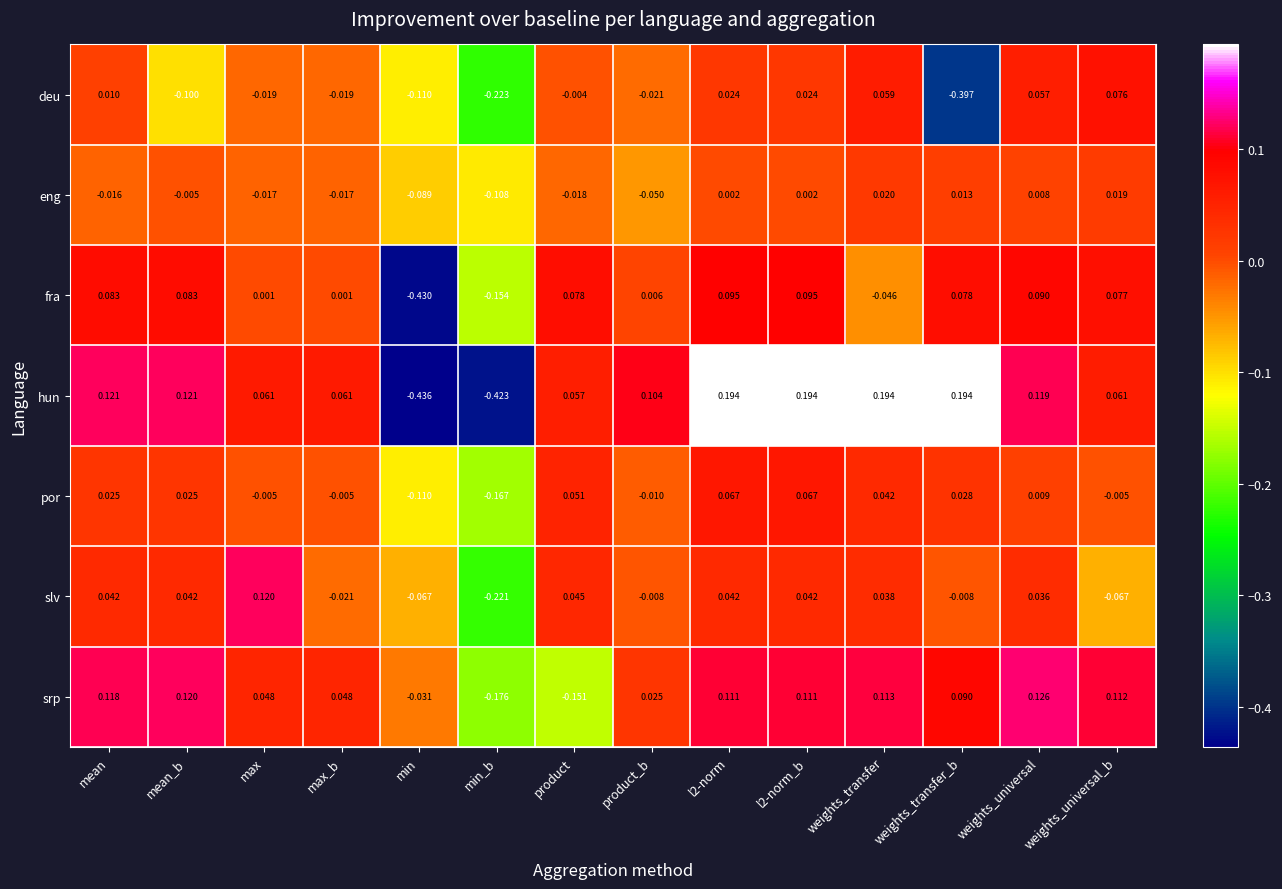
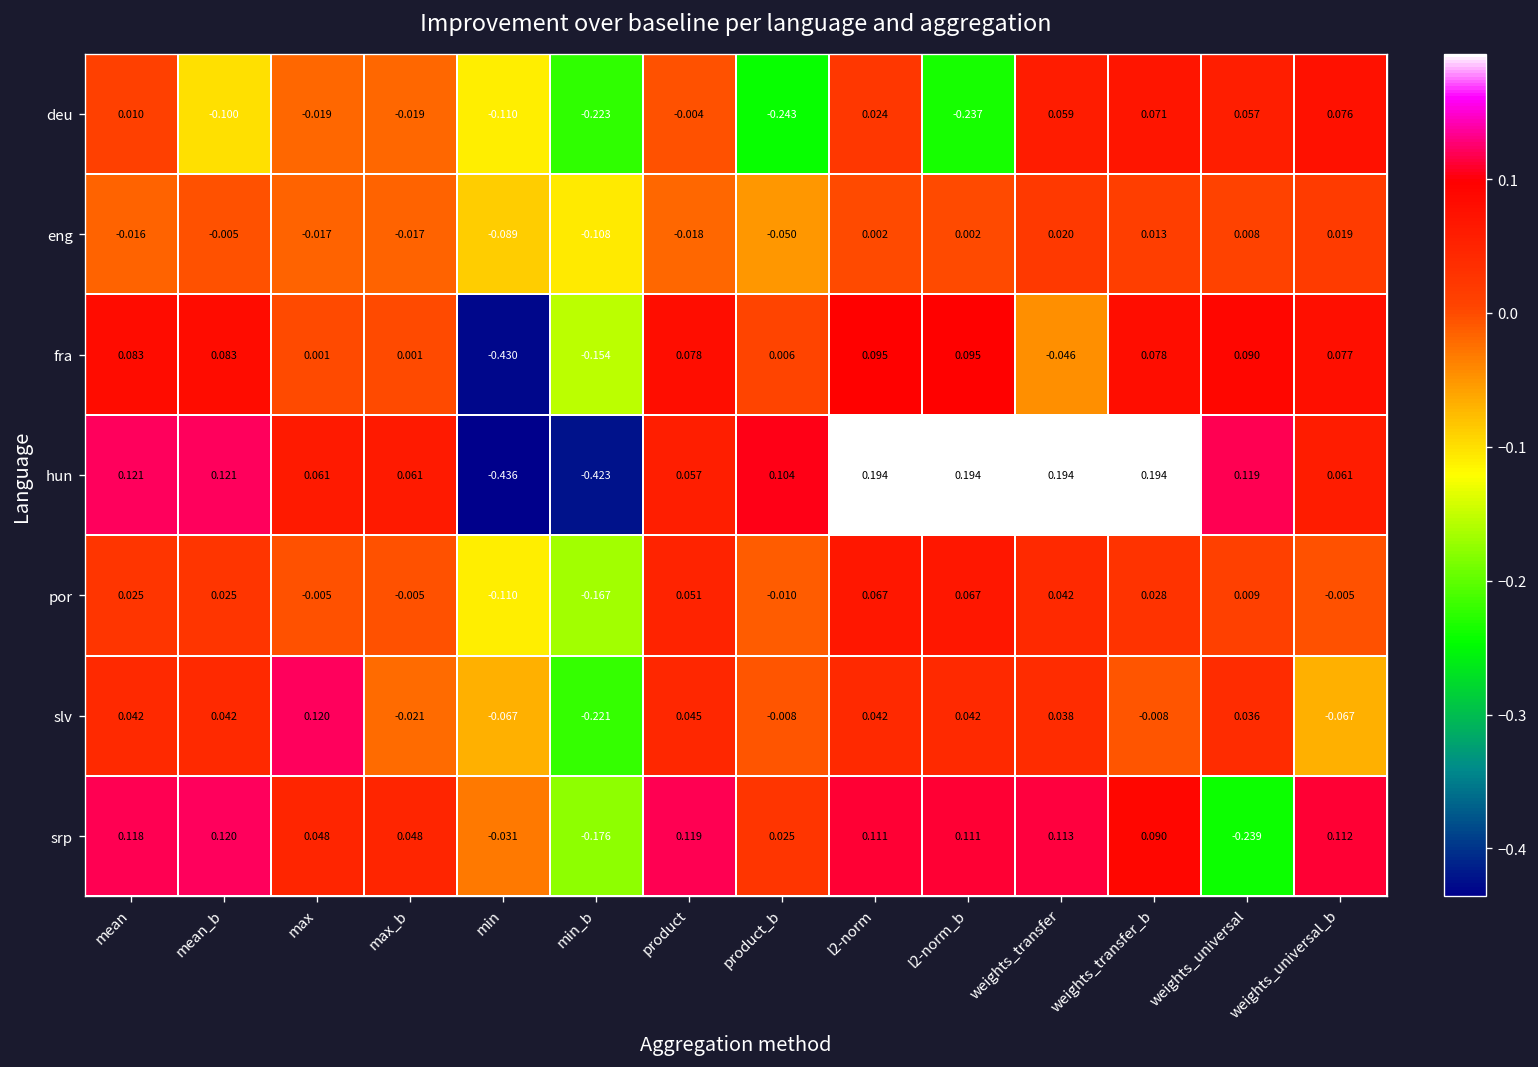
  {
    "deu": {
      "mean": 0.010,
      "mean_b": -0.100,
      "max": -0.019,
      "max_b": -0.019,
      "min": -0.110,
      "min_b": -0.223,
      "product": -0.004,
-     "product_b": -0.021,
+     "product_b": -0.243,
      "l2-norm": 0.024,
-     "l2-norm_b": 0.024,
+     "l2-norm_b": -0.237,
      "weights_transfer": 0.059,
-     "weights_transfer_b": -0.397,
+     "weights_transfer_b": 0.071,
      "weights_universal": 0.057,
      "weights_universal_b": 0.076
    },
    "eng": {
      "mean": -0.016,
      "mean_b": -0.005,
      "max": -0.017,
      "max_b": -0.017,
      "min": -0.089,
      "min_b": -0.108,
      "product": -0.018,
      "product_b": -0.050,
      "l2-norm": 0.002,
      "l2-norm_b": 0.002,
      "weights_transfer": 0.020,
      "weights_transfer_b": 0.013,
      "weights_universal": 0.008,
      "weights_universal_b": 0.019
    },
    "fra": {
      "mean": 0.083,
      "mean_b": 0.083,
      "max": 0.001,
      "max_b": 0.001,
      "min": -0.430,
      "min_b": -0.154,
      "product": 0.078,
      "product_b": 0.006,
      "l2-norm": 0.095,
      "l2-norm_b": 0.095,
      "weights_transfer": -0.046,
      "weights_transfer_b": 0.078,
      "weights_universal": 0.090,
      "weights_universal_b": 0.077
    },
    "hun": {
      "mean": 0.121,
      "mean_b": 0.121,
      "max": 0.061,
      "max_b": 0.061,
      "min": -0.436,
      "min_b": -0.423,
      "product": 0.057,
      "product_b": 0.104,
      "l2-norm": 0.194,
      "l2-norm_b": 0.194,
      "weights_transfer": 0.194,
      "weights_transfer_b": 0.194,
      "weights_universal": 0.119,
      "weights_universal_b": 0.061
    },
    "por": {
      "mean": 0.025,
      "mean_b": 0.025,
      "max": -0.005,
      "max_b": -0.005,
      "min": -0.110,
      "min_b": -0.167,
      "product": 0.051,
      "product_b": -0.010,
      "l2-norm": 0.067,
      "l2-norm_b": 0.067,
      "weights_transfer": 0.042,
      "weights_transfer_b": 0.028,
      "weights_universal": 0.009,
      "weights_universal_b": -0.005
    },
    "slv": {
      "mean": 0.042,
      "mean_b": 0.042,
      "max": 0.120,
      "max_b": -0.021,
      "min": -0.067,
      "min_b": -0.221,
      "product": 0.045,
      "product_b": -0.008,
      "l2-norm": 0.042,
      "l2-norm_b": 0.042,
      "weights_transfer": 0.038,
      "weights_transfer_b": -0.008,
      "weights_universal": 0.036,
      "weights_universal_b": -0.067
    },
    "srp": {
      "mean": 0.118,
      "mean_b": 0.120,
      "max": 0.048,
      "max_b": 0.048,
      "min": -0.031,
      "min_b": -0.176,
-     "product": -0.151,
+     "product": 0.119,
      "product_b": 0.025,
      "l2-norm": 0.111,
      "l2-norm_b": 0.111,
      "weights_transfer": 0.113,
      "weights_transfer_b": 0.090,
-     "weights_universal": 0.126,
+     "weights_universal": -0.239,
      "weights_universal_b": 0.112
    }
  }
